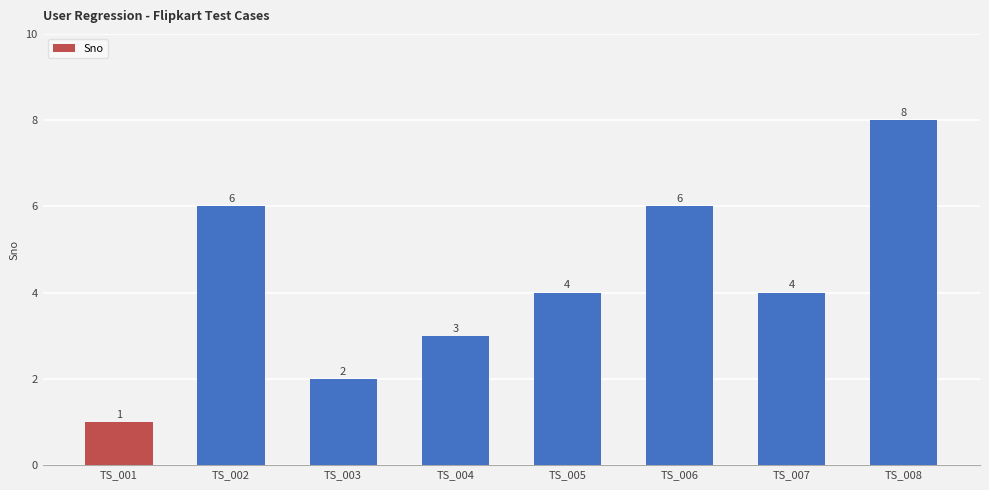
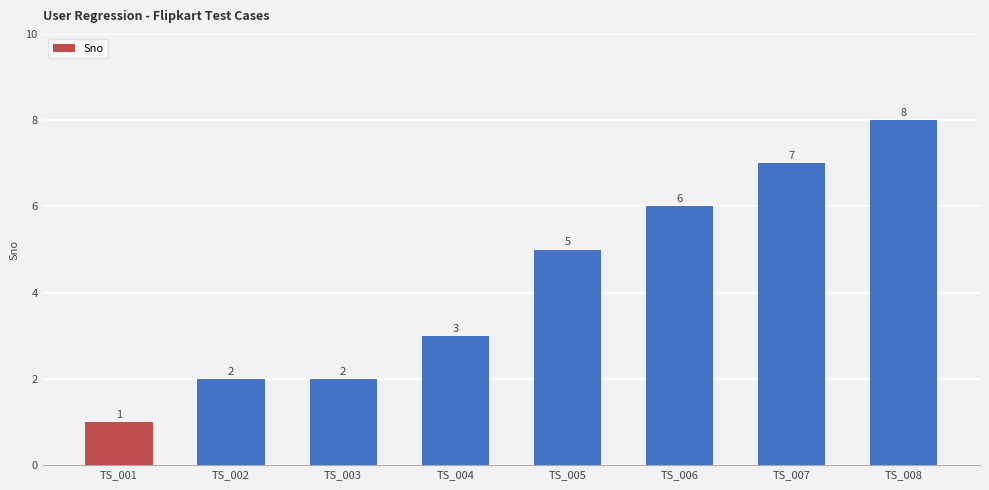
  {
    "TS_001": 1,
-   "TS_002": 6,
+   "TS_002": 2,
    "TS_003": 2,
    "TS_004": 3,
-   "TS_005": 4,
+   "TS_005": 5,
    "TS_006": 6,
-   "TS_007": 4,
+   "TS_007": 7,
    "TS_008": 8
  }
